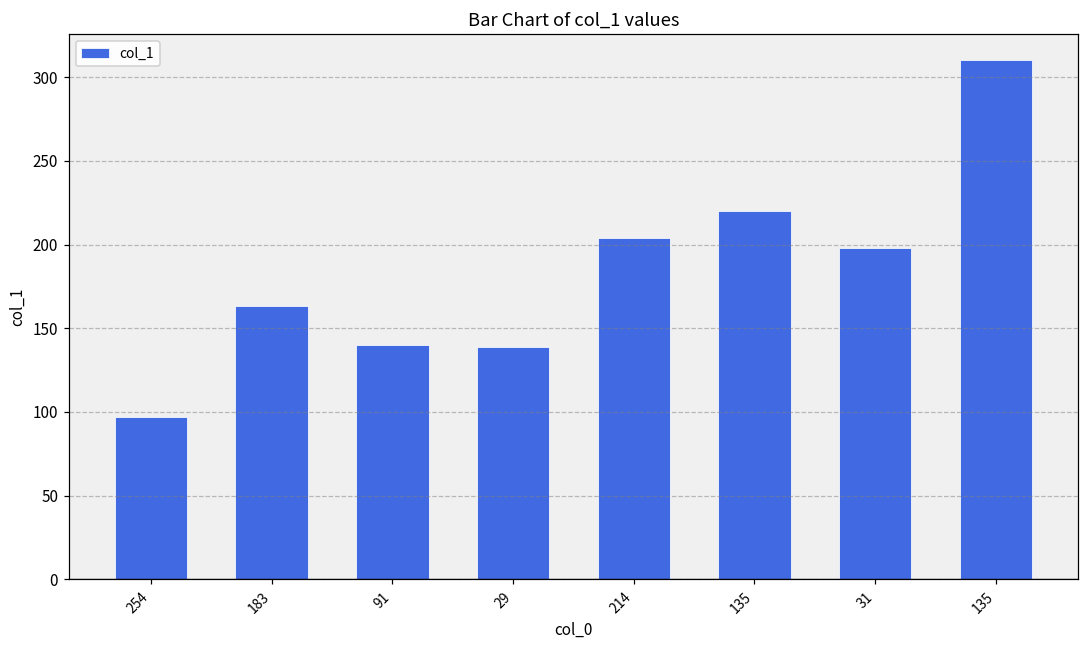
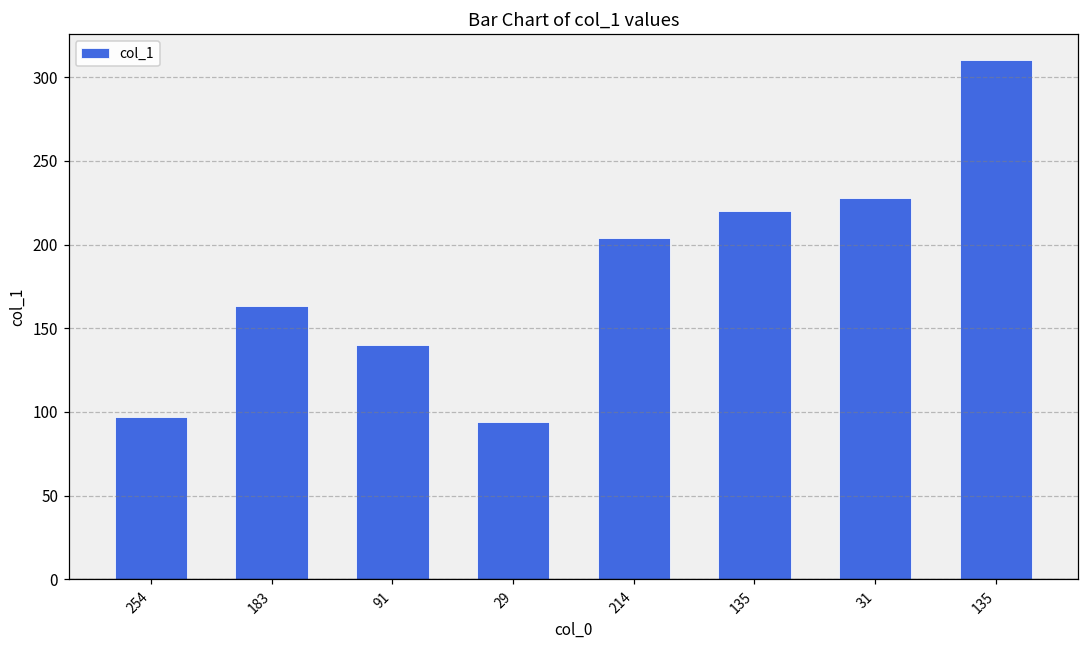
  {
    "254": 97,
    "183": 163,
    "91": 140,
-   "29": 139,
+   "29": 94,
    "214": 204,
-   "31": 198
+   "31": 228
  }
